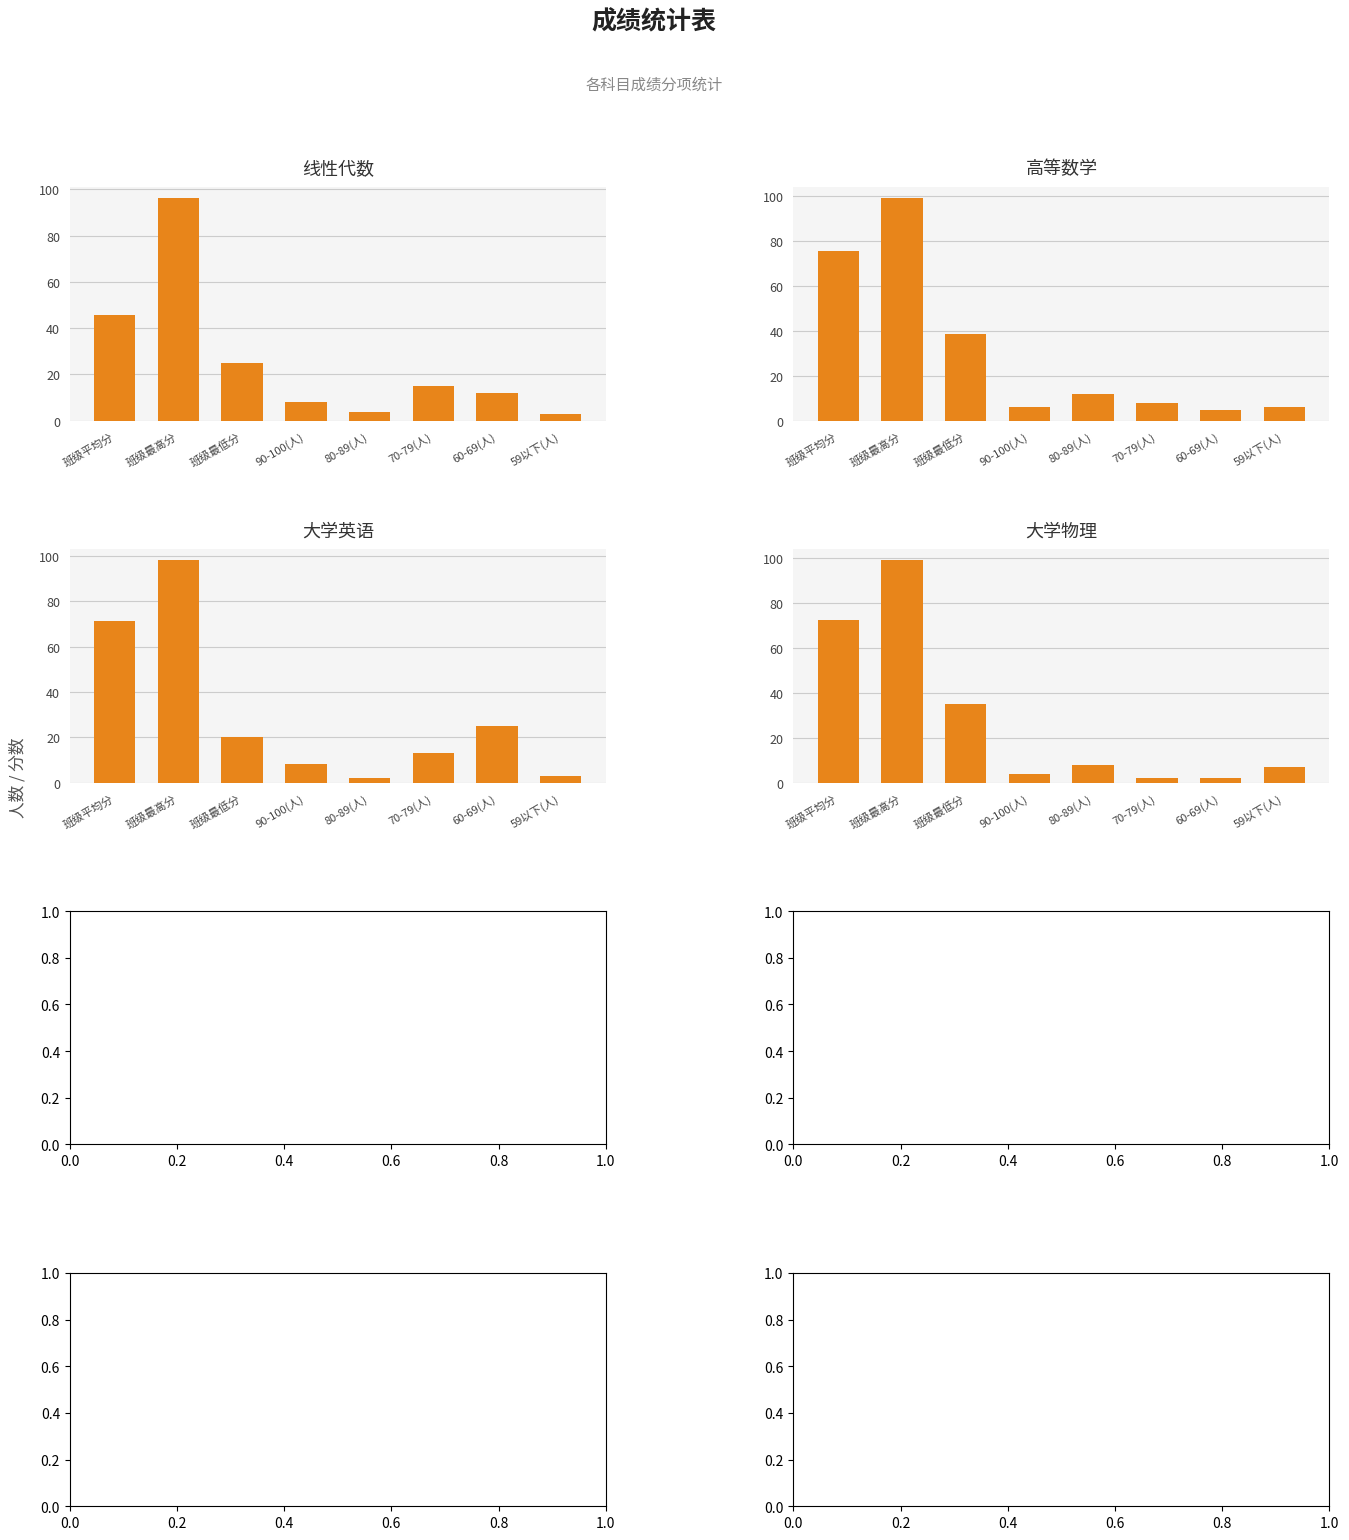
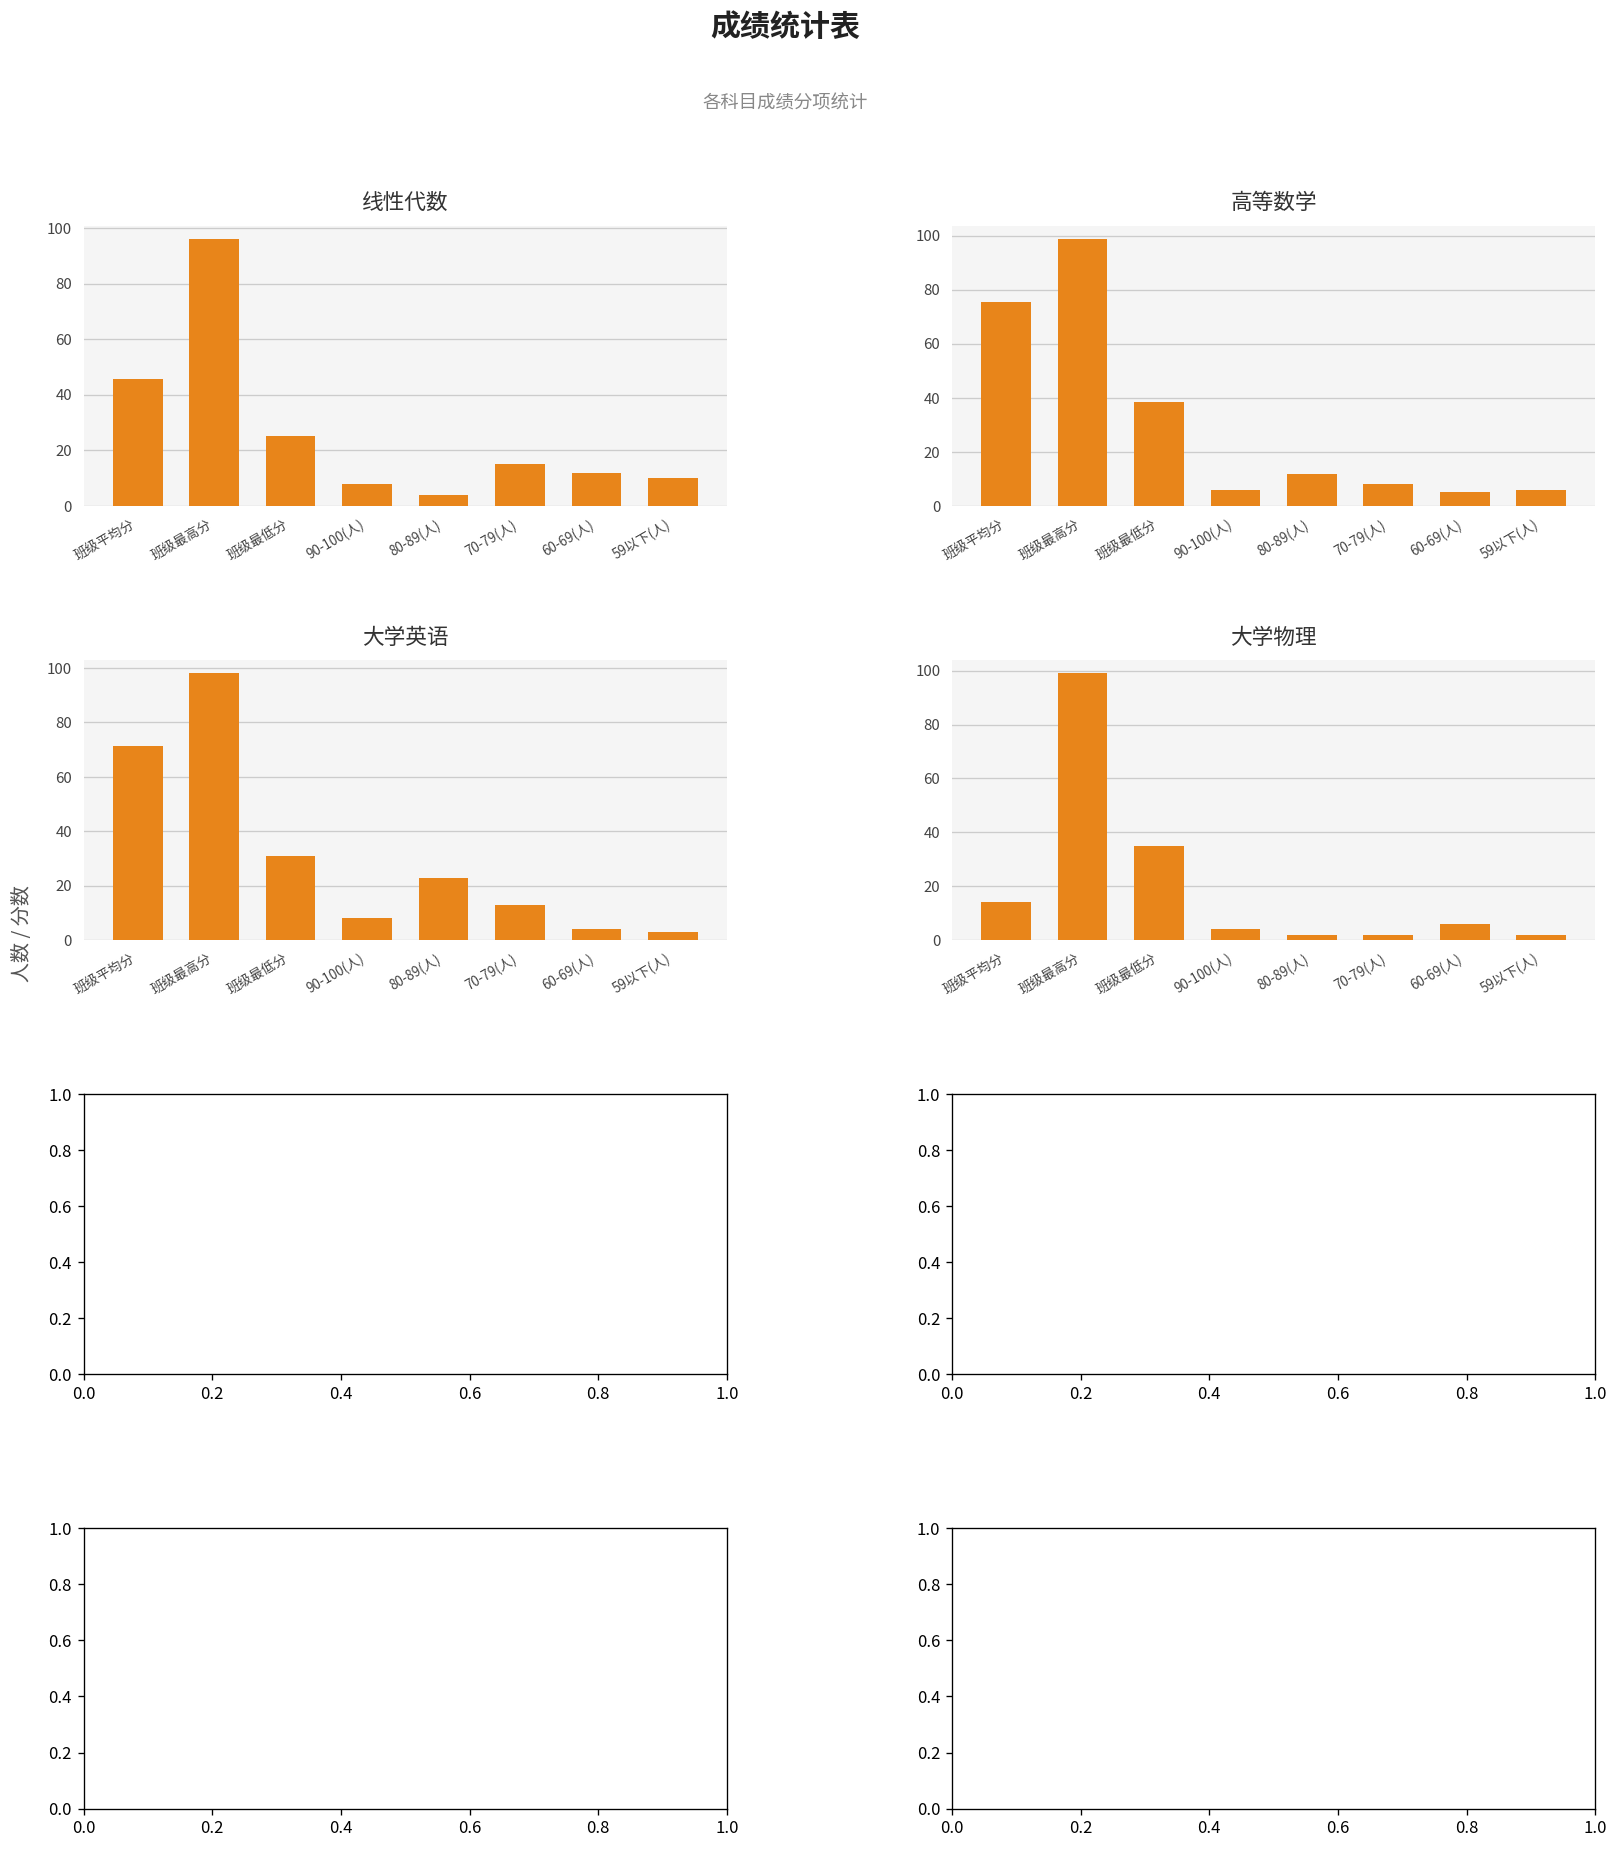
  {
    "线性代数": {
      "班级平均分": 46,
      "班级最高分": 96,
      "班级最低分": 25,
      "90-100(人)": 8,
      "80-89(人)": 4,
      "70-79(人)": 15,
      "60-69(人)": 12,
-     "59以下(人)": 3
+     "59以下(人)": 10
    },
    "高等数学": {
      "班级平均分": 75,
      "班级最高分": 99,
      "班级最低分": 38,
      "90-100(人)": 6,
      "80-89(人)": 12,
      "70-79(人)": 8,
      "60-69(人)": 5,
      "59以下(人)": 6
    },
    "大学英语": {
      "班级平均分": 71,
      "班级最高分": 98,
-     "班级最低分": 20,
+     "班级最低分": 31,
      "90-100(人)": 8,
-     "80-89(人)": 2,
+     "80-89(人)": 23,
      "70-79(人)": 13,
-     "60-69(人)": 25,
+     "60-69(人)": 4,
      "59以下(人)": 3
    },
    "大学物理": {
-     "班级平均分": 72,
+     "班级平均分": 14,
      "班级最高分": 99,
      "班级最低分": 35,
      "90-100(人)": 4,
-     "80-89(人)": 8,
+     "80-89(人)": 2,
      "70-79(人)": 2,
-     "60-69(人)": 2,
-     "59以下(人)": 7
+     "60-69(人)": 6,
+     "59以下(人)": 2
    }
  }
